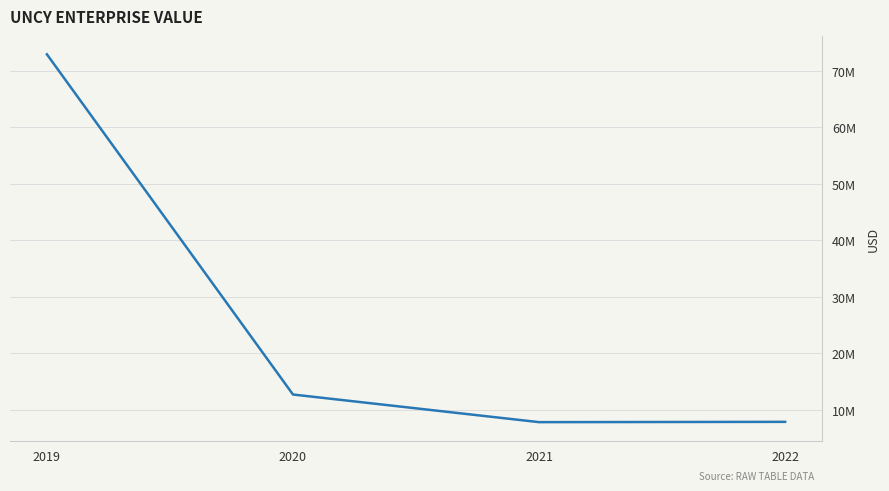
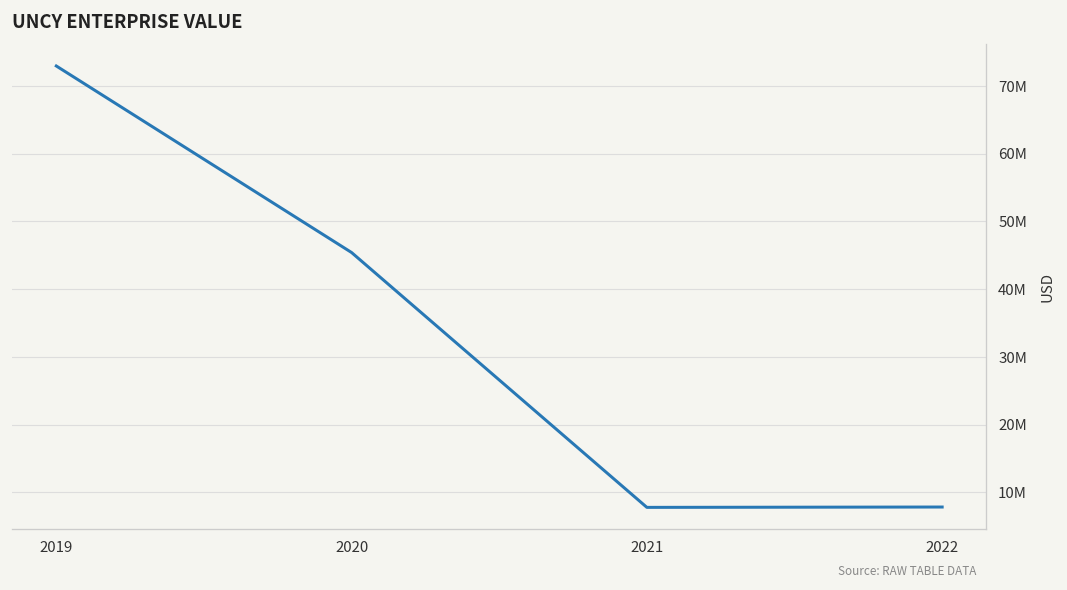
  {
    "2019": 73000000,
-   "2020": 13000000,
+   "2020": 45000000,
    "2021": 8000000,
    "2022": 8000000
  }
